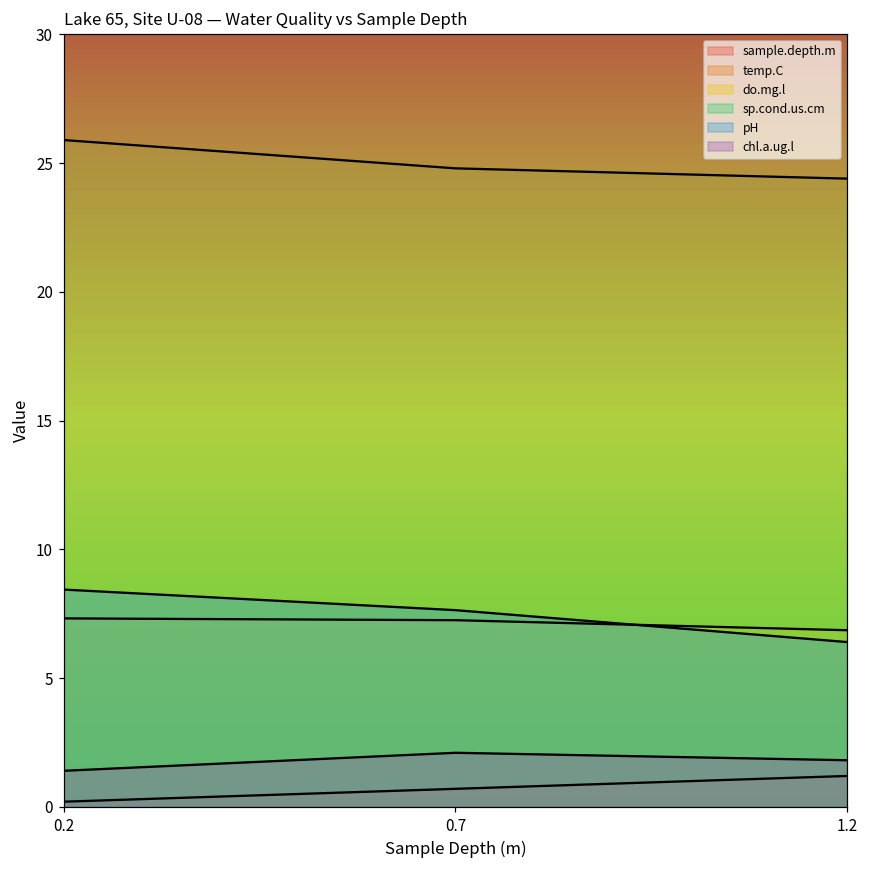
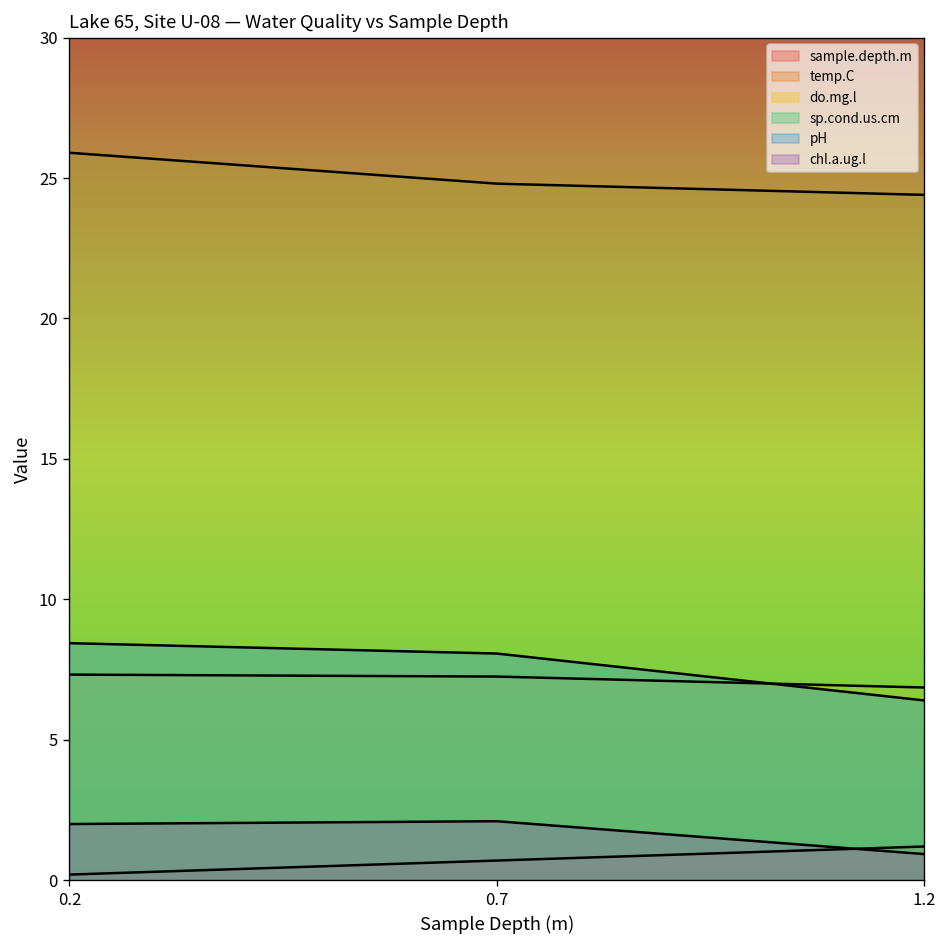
  {
    "pH": {
      "0.2": 8.4,
-     "0.7": 7.6,
+     "0.7": 8.1,
      "1.2": 6.4
    },
    "chl.a.ug.l": {
-     "0.2": 1.4,
+     "0.2": 2.0,
      "0.7": 2.1,
-     "1.2": 1.8
+     "1.2": 0.9
    }
  }
